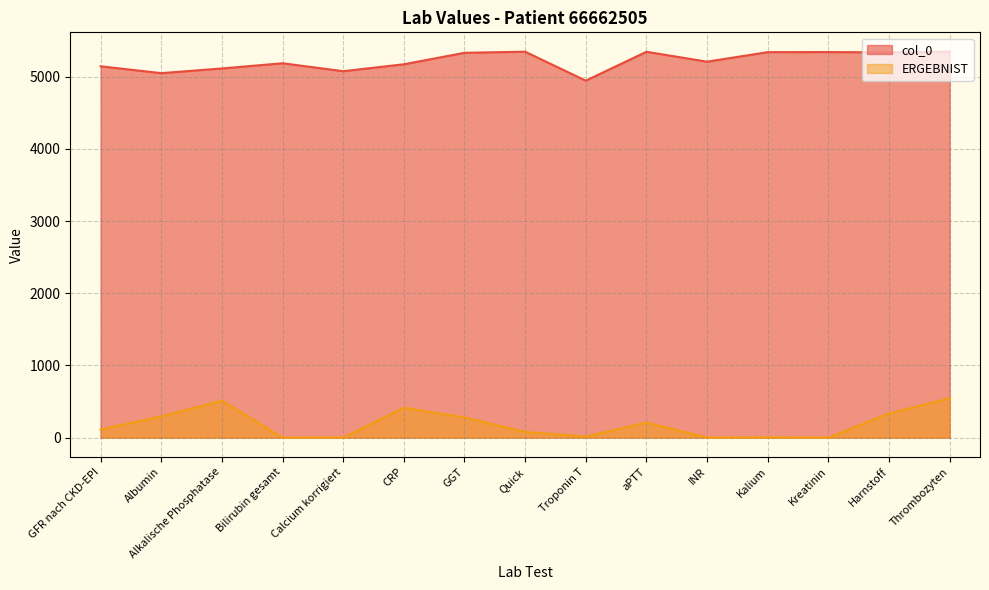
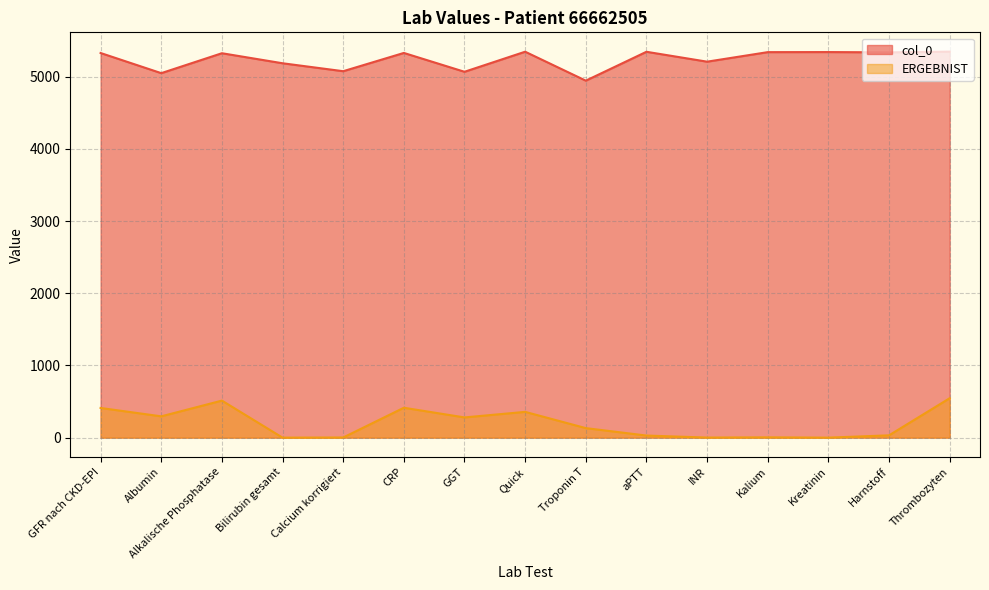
  {
    "col_0": {
-     "GFR nach CKD-EPI": 5100,
+     "GFR nach CKD-EPI": 5300,
      "Albumin": 5000,
-     "Alkalische Phosphatase": 5100,
+     "Alkalische Phosphatase": 5300,
      "Bilirubin gesamt": 5200,
      "Calcium korrigiert": 5100,
-     "CRP": 5200,
-     "GGT": 5300,
+     "CRP": 5300,
+     "GGT": 5100,
      "Quick": 5300,
      "Troponin T": 4900,
      "aPTT": 5300,
      "INR": 5200,
      "Kalium": 5300,
      "Kreatinin": 5300
    },
    "ERGEBNIST": {
-     "GFR nach CKD-EPI": 100,
+     "GFR nach CKD-EPI": 400,
      "Albumin": 300,
      "Alkalische Phosphatase": 500,
      "Bilirubin gesamt": 0,
      "Calcium korrigiert": 0,
      "CRP": 400,
      "GGT": 300,
-     "Quick": 100,
-     "Troponin T": 0,
-     "aPTT": 200,
+     "Quick": 400,
+     "Troponin T": 100,
+     "aPTT": 0,
      "INR": 0,
      "Kalium": 0,
      "Kreatinin": 0,
-     "Harnstoff": 300,
+     "Harnstoff": 0,
      "Thrombozyten": 500
    }
  }
